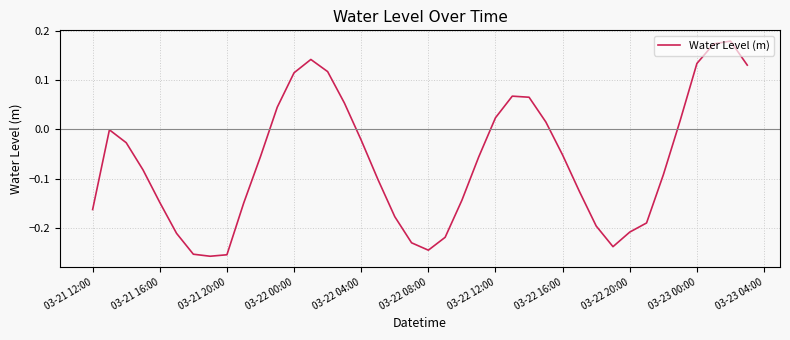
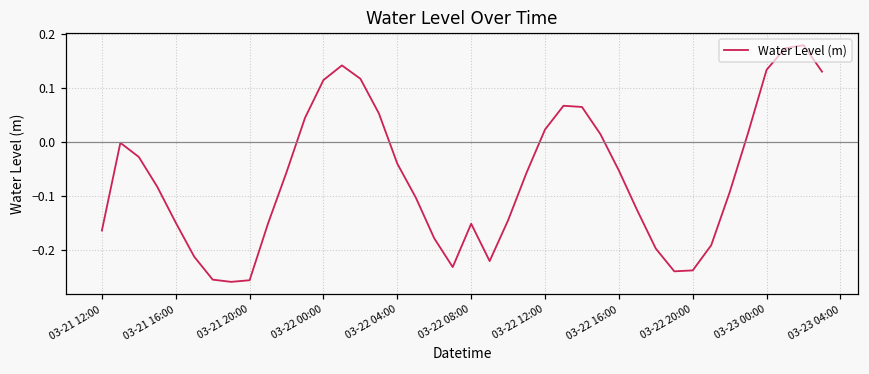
  {
    "03-21 12:00": -0.16,
    "03-21 16:00": -0.15,
    "03-21 20:00": -0.26,
    "03-22 00:00": 0.12,
-   "03-22 04:00": -0.02,
-   "03-22 08:00": -0.25,
+   "03-22 04:00": -0.04,
+   "03-22 08:00": -0.15,
    "03-22 12:00": 0.02,
    "03-22 16:00": -0.05,
-   "03-22 20:00": -0.21,
+   "03-22 20:00": -0.24,
    "03-23 00:00": 0.13
  }
